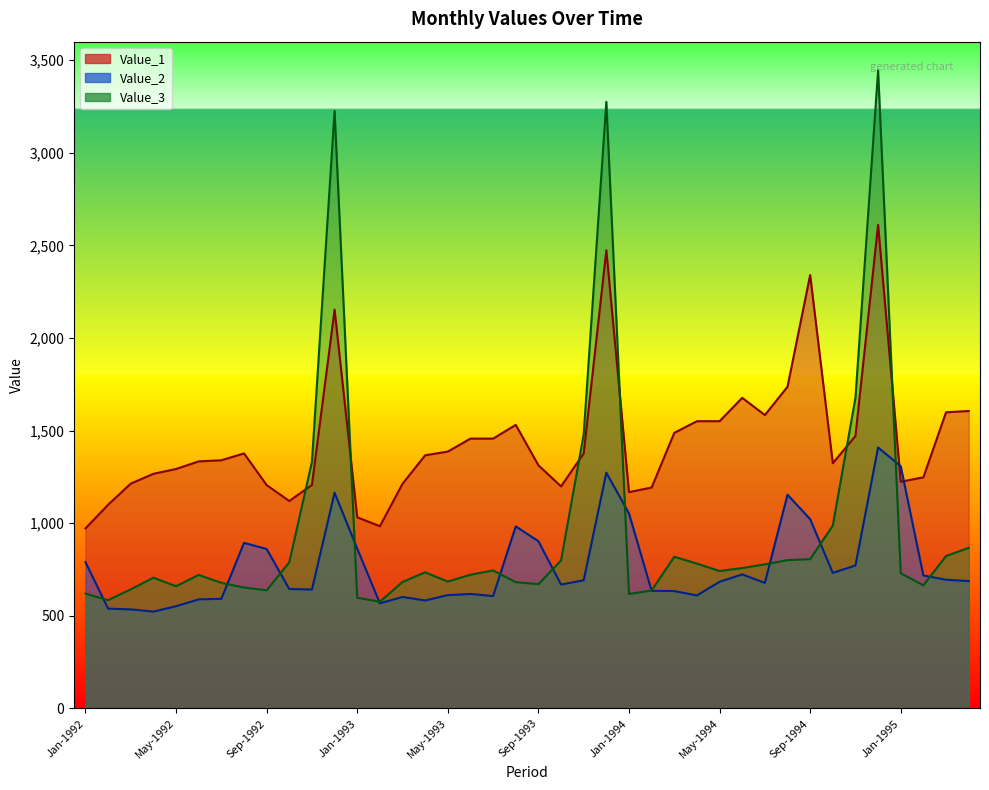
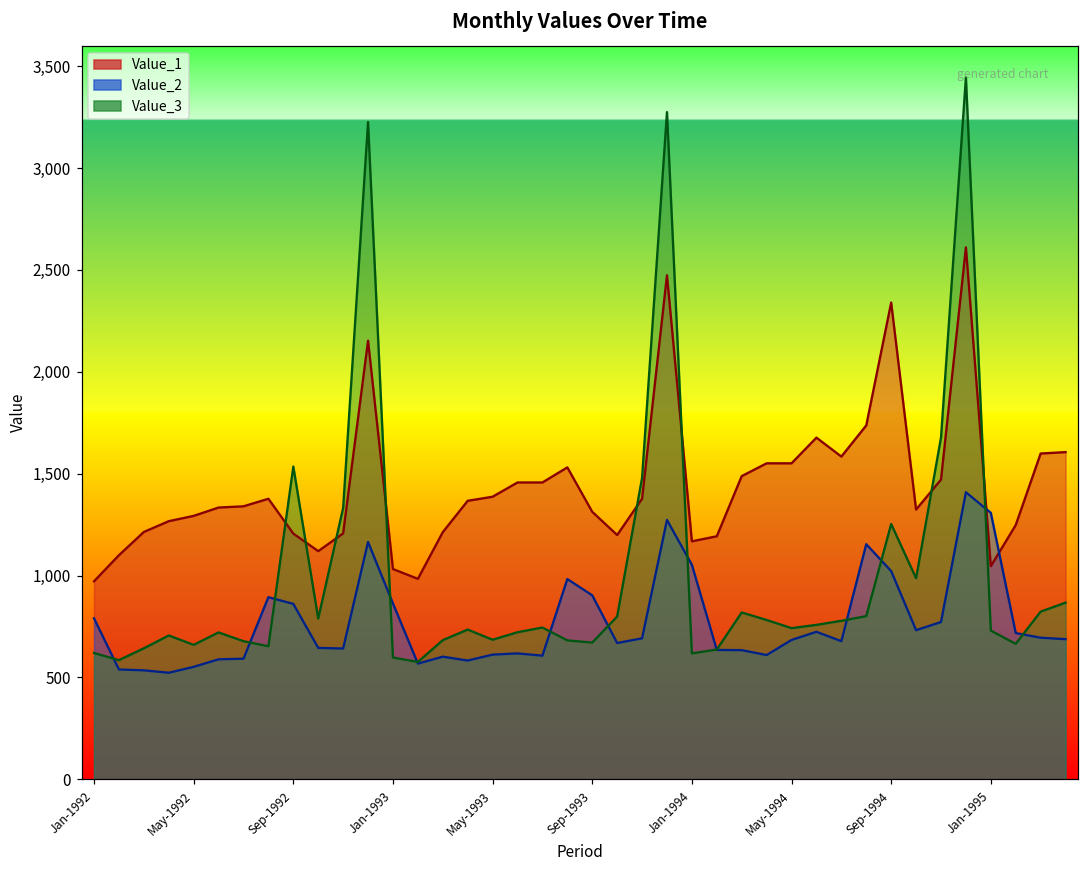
  {
    "Value_1": {
      "Jan-1992": "970",
      "May-1992": "1,290",
      "Sep-1992": "1,210",
      "Jan-1993": "1,030",
      "May-1993": "1,390",
      "Sep-1993": "1,310",
      "Jan-1994": "1,170",
      "May-1994": "1,550",
      "Sep-1994": "2,340",
-     "Jan-1995": "1,220"
+     "Jan-1995": "1,050"
    },
    "Value_2": {
      "Jan-1992": "790",
      "May-1992": "550",
      "Sep-1992": "860",
      "Jan-1993": "860",
      "May-1993": "610",
      "Sep-1993": "900",
      "Jan-1994": "1,050",
      "May-1994": "680",
      "Sep-1994": "1,020",
      "Jan-1995": "1,310"
    },
    "Value_3": {
      "Jan-1992": "620",
      "May-1992": "660",
-     "Sep-1992": "640",
+     "Sep-1992": "1,540",
      "Jan-1993": "600",
      "May-1993": "690",
      "Sep-1993": "670",
      "Jan-1994": "620",
      "May-1994": "740",
-     "Sep-1994": "810",
+     "Sep-1994": "1,250",
      "Jan-1995": "730"
    }
  }
